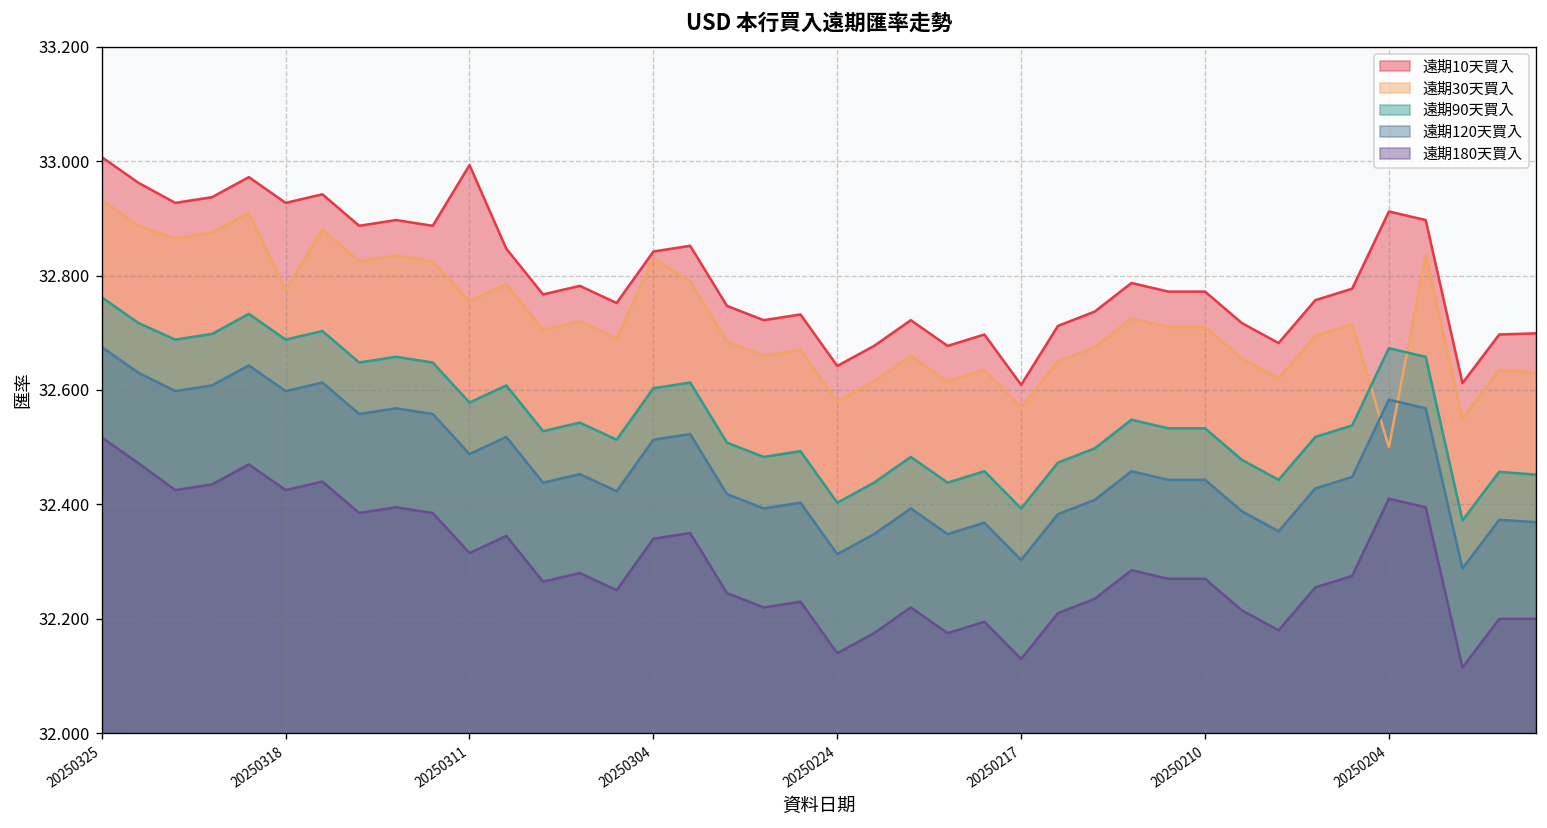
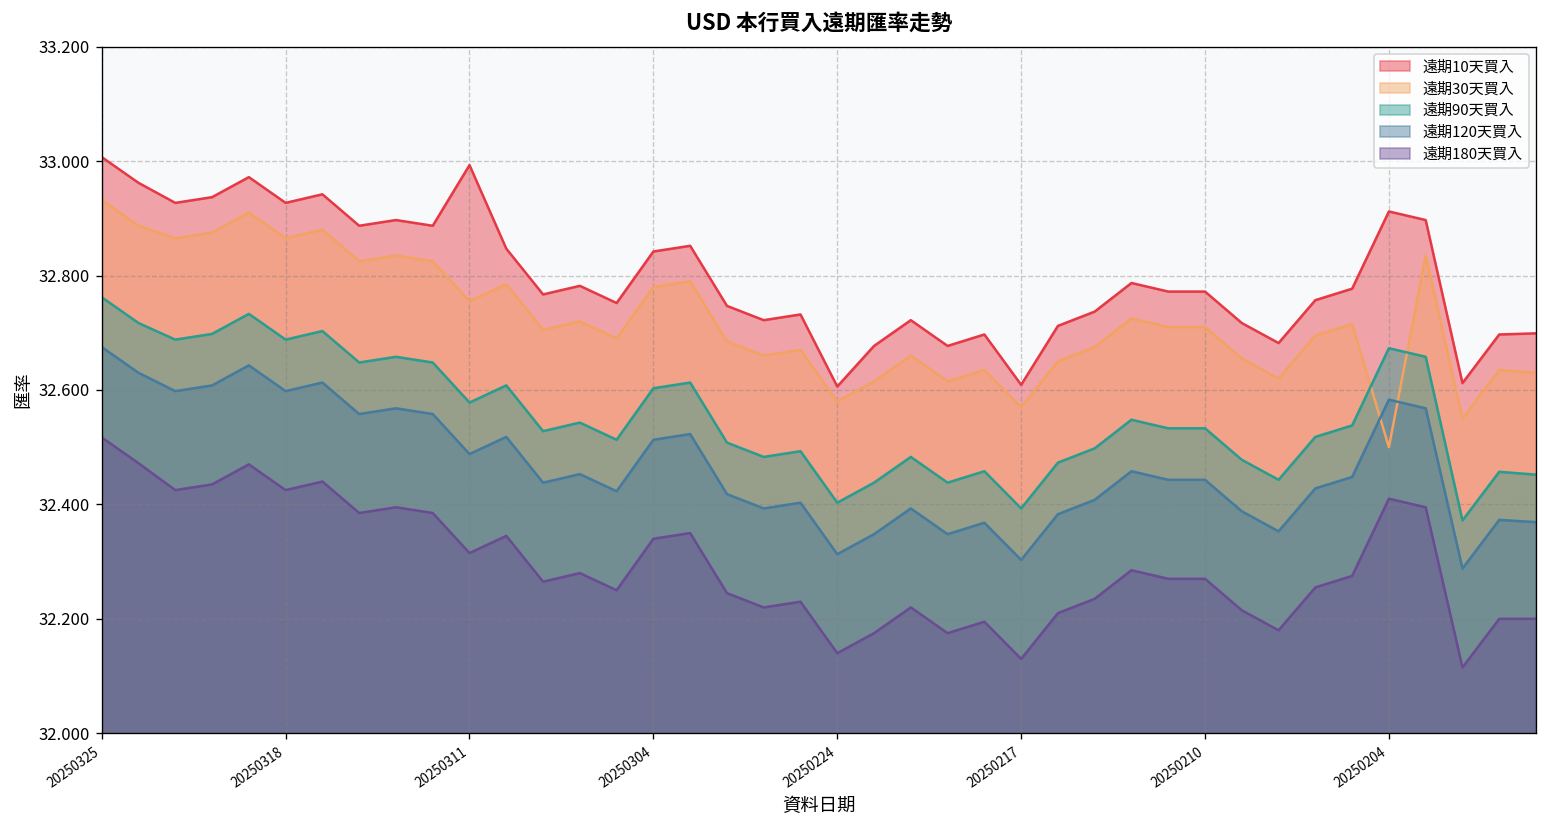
  {
    "遠期10天買入": {
      "20250325": 33.01,
      "20250318": 32.93,
      "20250311": 32.99,
      "20250304": 32.84,
-     "20250224": 32.64,
+     "20250224": 32.61,
      "20250217": 32.61,
      "20250210": 32.77,
      "20250204": 32.91
    },
    "遠期30天買入": {
      "20250325": 32.93,
-     "20250318": 32.77,
+     "20250318": 32.87,
      "20250311": 32.76,
-     "20250304": 32.83,
+     "20250304": 32.78,
      "20250224": 32.58,
      "20250217": 32.57,
      "20250210": 32.71,
      "20250204": 32.50
    }
  }
